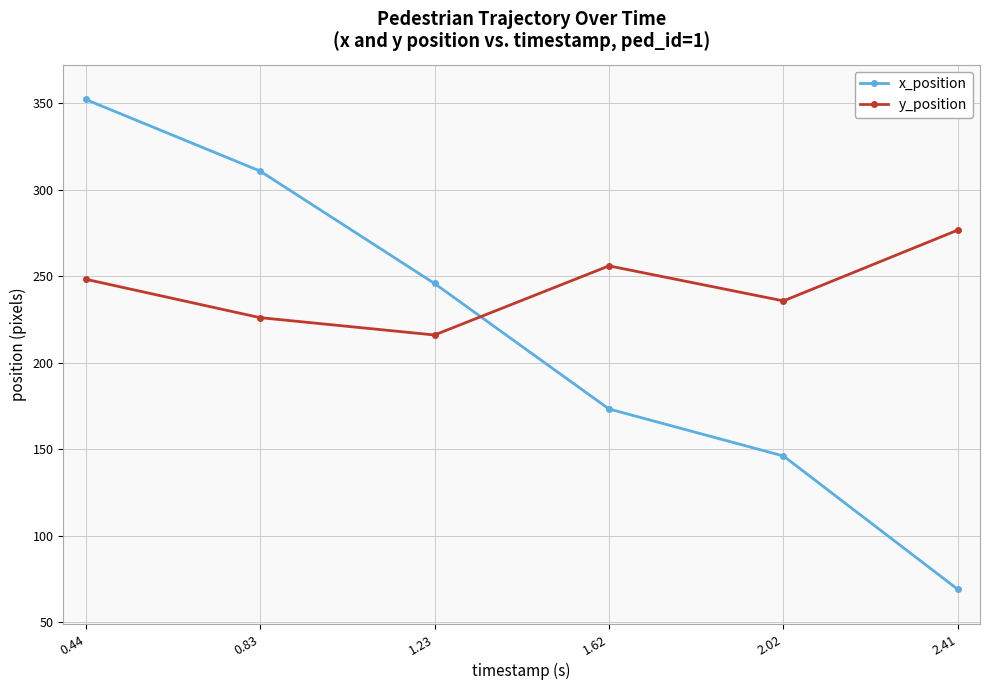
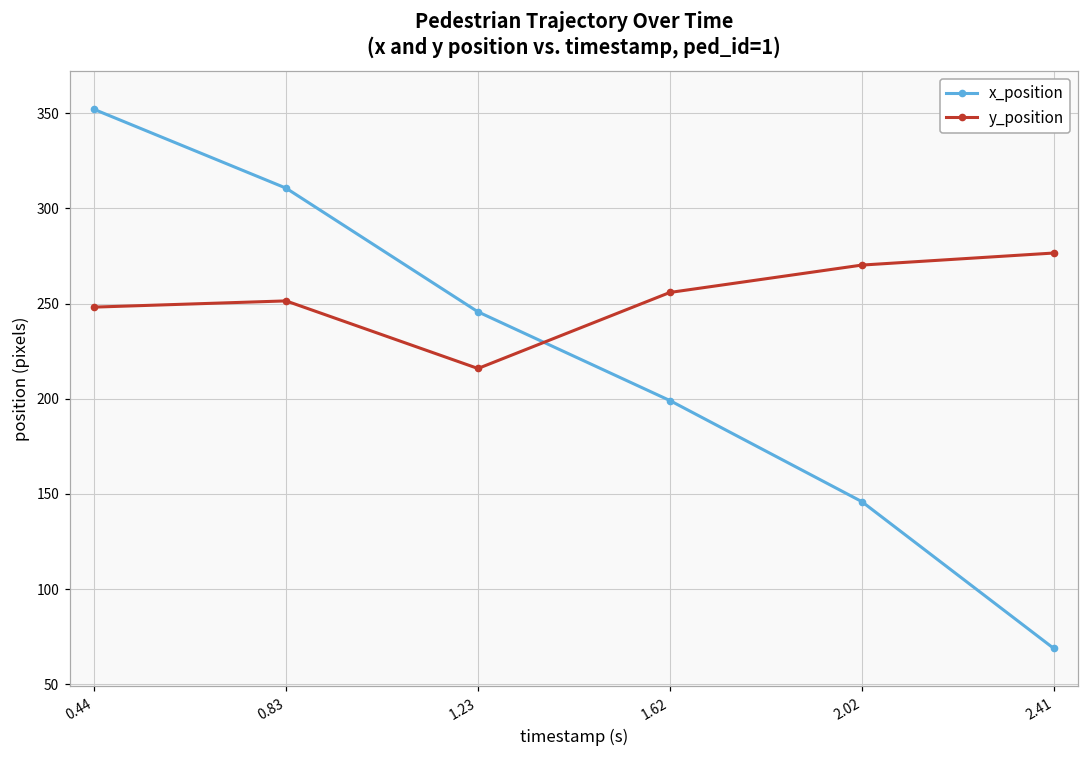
  {
    "x_position": {
      "0.44": 352,
      "0.83": 311,
      "1.23": 246,
-     "1.62": 173,
+     "1.62": 199,
      "2.02": 146,
      "2.41": 69
    },
    "y_position": {
      "0.44": 248,
-     "0.83": 226,
+     "0.83": 251,
      "1.23": 216,
      "1.62": 256,
-     "2.02": 236,
+     "2.02": 270,
      "2.41": 277
    }
  }
